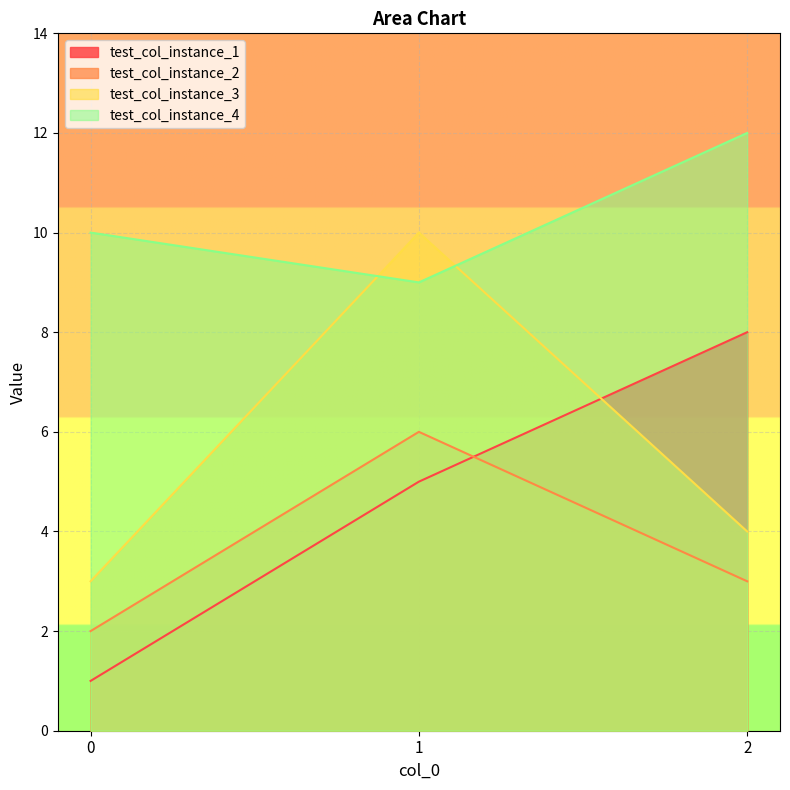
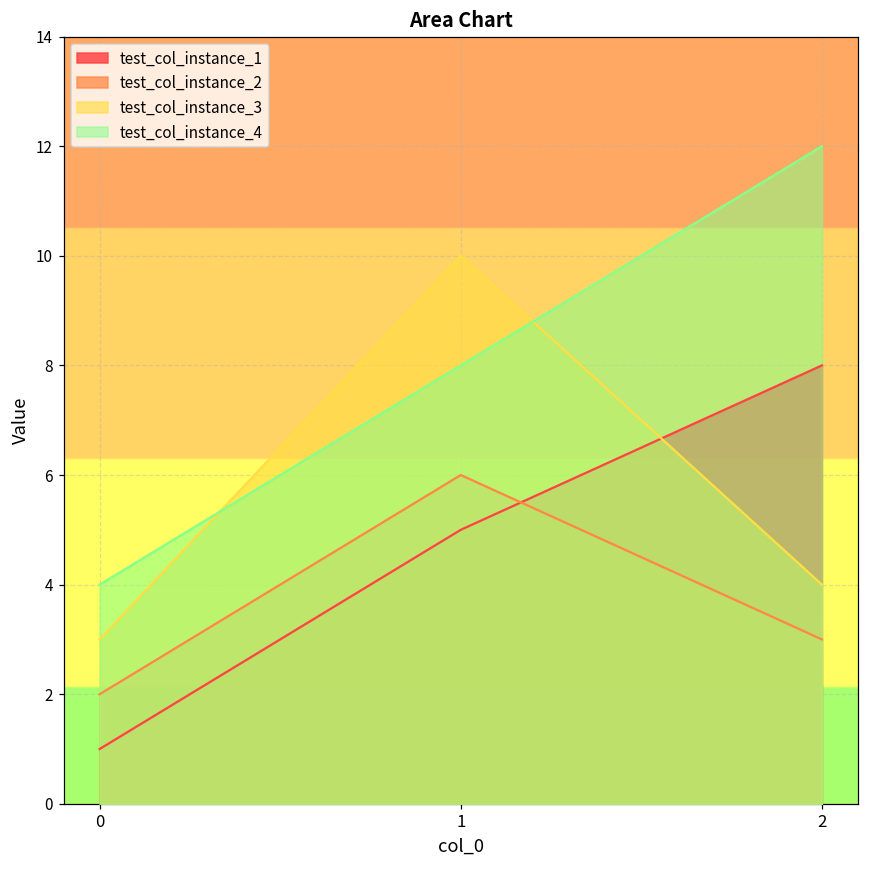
  {
    "test_col_instance_1": {
      "0": 1,
      "1": 5,
      "2": 8
    },
    "test_col_instance_2": {
      "0": 2,
      "1": 6,
      "2": 3
    },
    "test_col_instance_3": {
      "0": 3,
      "1": 10,
      "2": 4
    },
    "test_col_instance_4": {
-     "0": 10,
-     "1": 9,
+     "0": 4,
+     "1": 8,
      "2": 12
    }
  }
